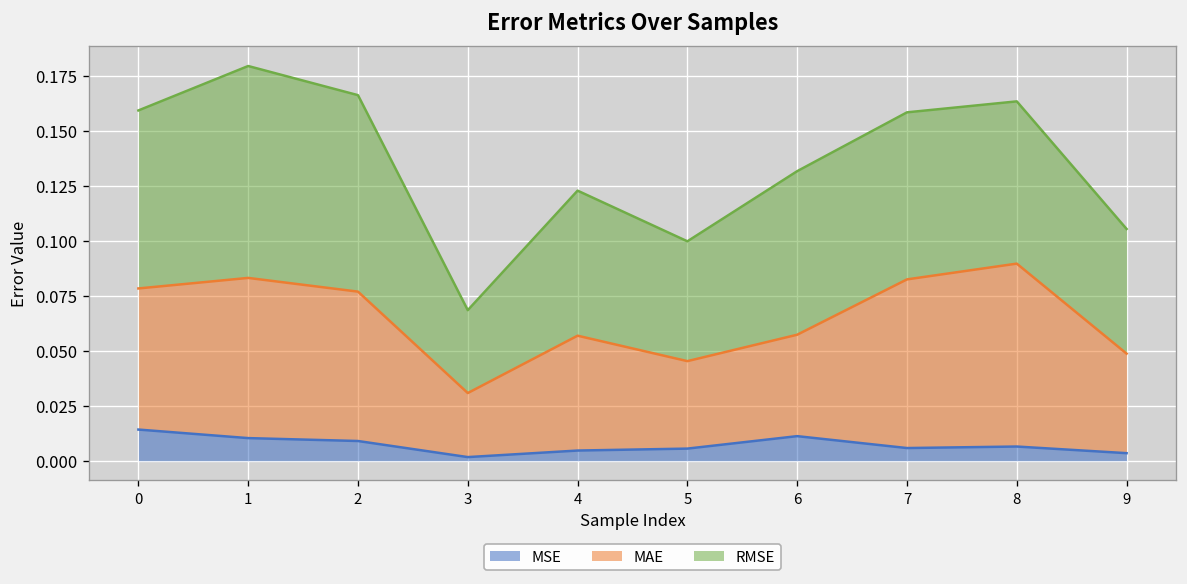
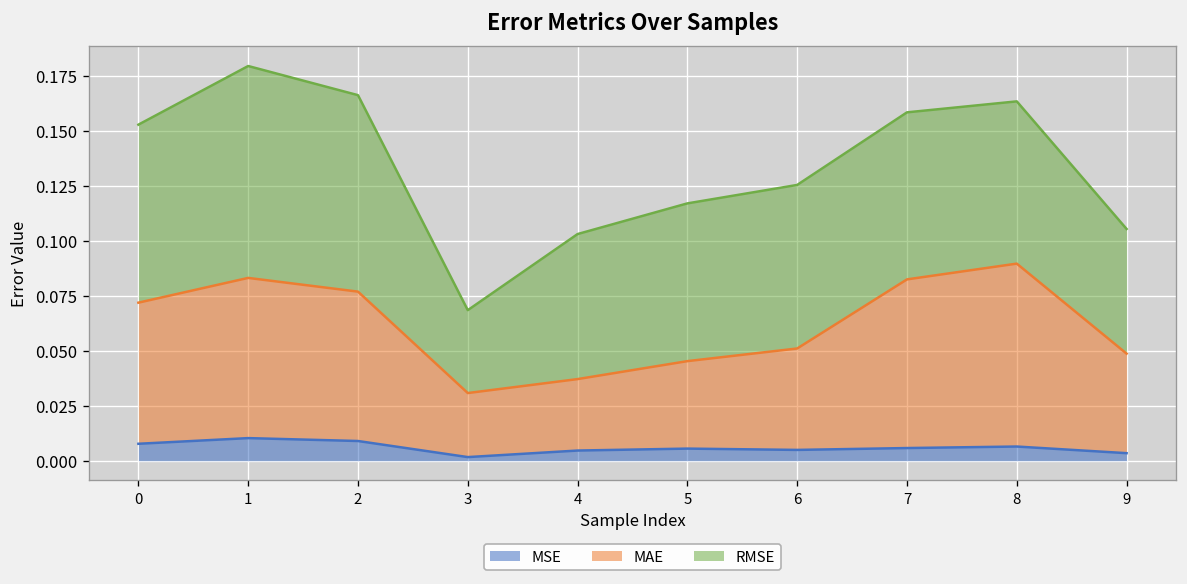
  {
    "MSE": {
-     "0": 0.014,
+     "0": 0.008,
      "1": 0.010,
      "2": 0.009,
      "3": 0.002,
      "4": 0.005,
      "5": 0.006,
-     "6": 0.011,
+     "6": 0.005,
      "7": 0.006,
      "8": 0.006,
      "9": 0.003
    },
    "MAE": {
      "0": 0.064,
      "1": 0.073,
      "2": 0.068,
      "3": 0.029,
-     "4": 0.052,
+     "4": 0.033,
      "5": 0.040,
      "6": 0.046,
      "7": 0.077,
      "8": 0.083,
      "9": 0.045
    },
    "RMSE": {
      "0": 0.081,
      "1": 0.096,
      "2": 0.089,
      "3": 0.038,
      "4": 0.066,
-     "5": 0.055,
+     "5": 0.072,
      "6": 0.074,
      "7": 0.076,
      "8": 0.074,
      "9": 0.057
    }
  }
